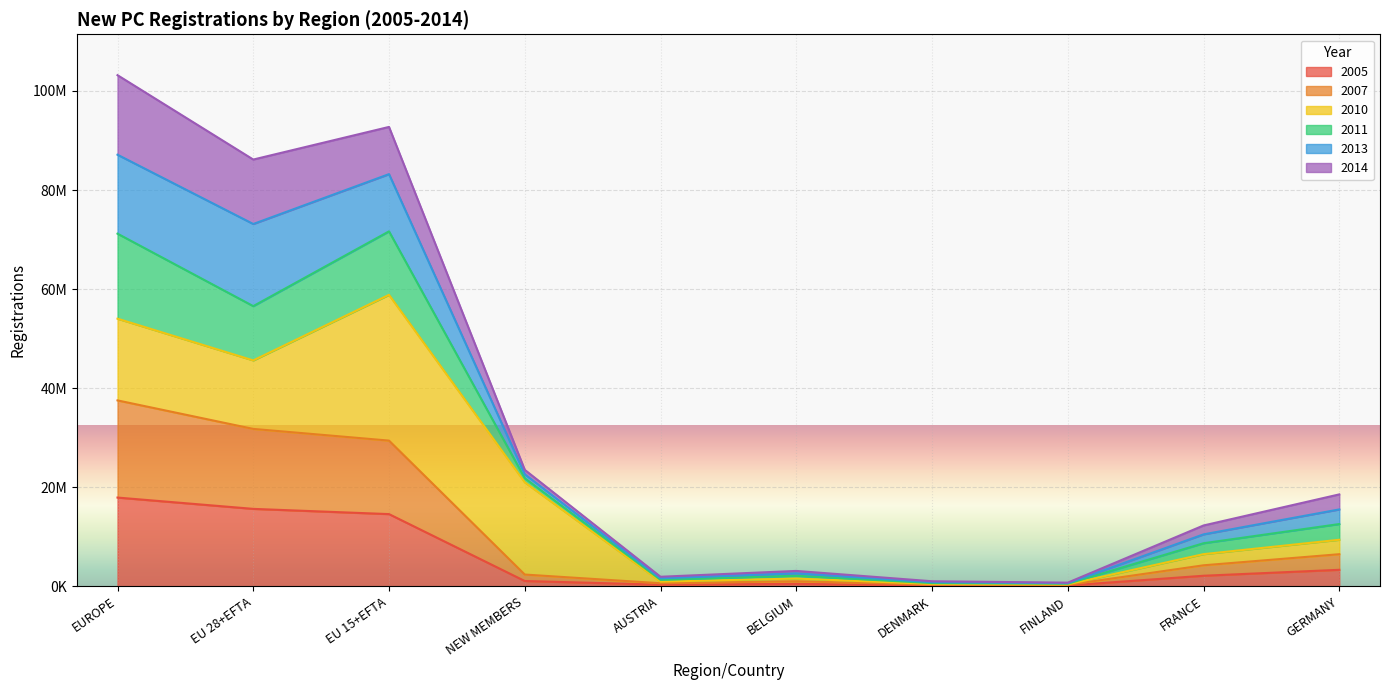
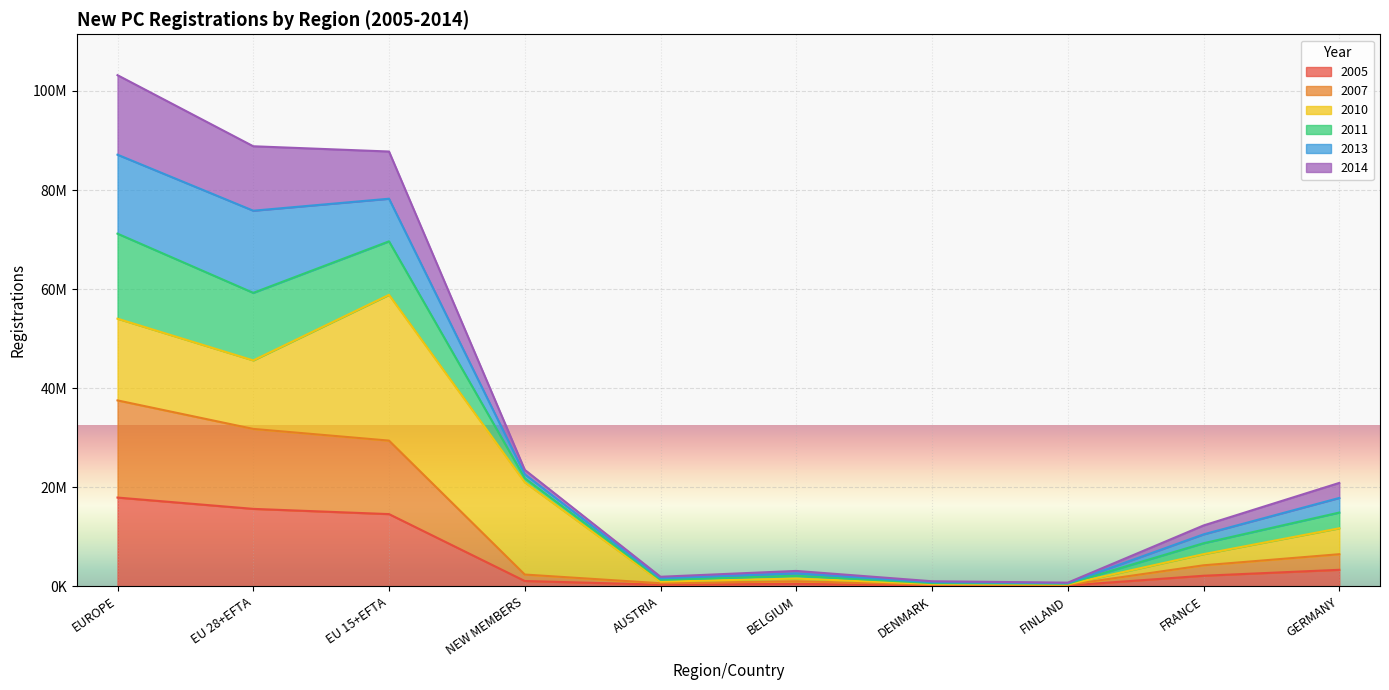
  {
    "2010": {
      "EUROPE": 16000000,
      "EU 28+EFTA": 14000000,
      "EU 15+EFTA": 29000000,
      "NEW MEMBERS": 19000000,
      "BELGIUM": 1000000,
      "FRANCE": 2000000,
-     "GERMANY": 3000000
+     "GERMANY": 5000000
    },
    "2011": {
      "EUROPE": 17000000,
-     "EU 28+EFTA": 11000000,
-     "EU 15+EFTA": 13000000,
+     "EU 28+EFTA": 14000000,
+     "EU 15+EFTA": 11000000,
      "NEW MEMBERS": 1000000,
      "FRANCE": 2000000,
      "GERMANY": 3000000
    },
    "2013": {
      "EUROPE": 16000000,
      "EU 28+EFTA": 17000000,
-     "EU 15+EFTA": 12000000,
+     "EU 15+EFTA": 9000000,
      "NEW MEMBERS": 1000000,
      "FRANCE": 2000000,
      "GERMANY": 3000000
    },
    "2014": {
      "EUROPE": 16000000,
      "EU 28+EFTA": 13000000,
      "EU 15+EFTA": 10000000,
      "NEW MEMBERS": 1000000,
      "FRANCE": 2000000,
      "GERMANY": 3000000
    }
  }
